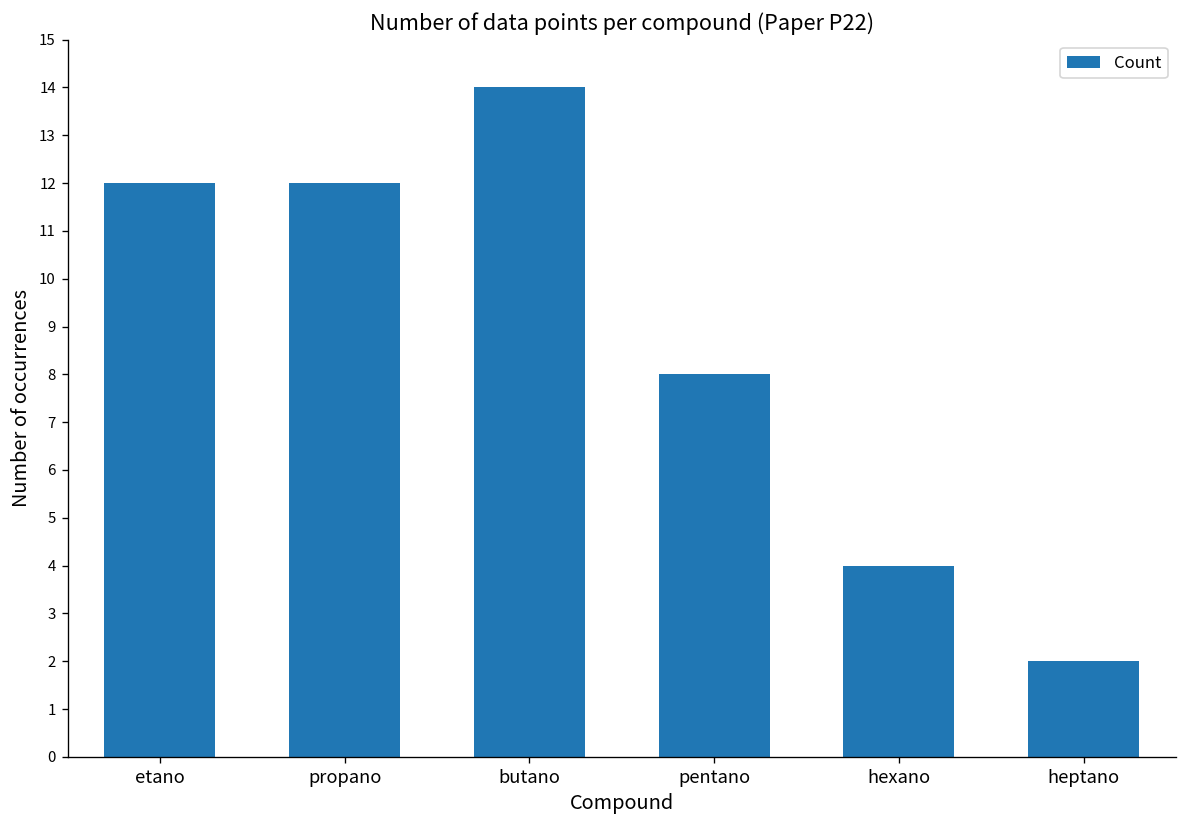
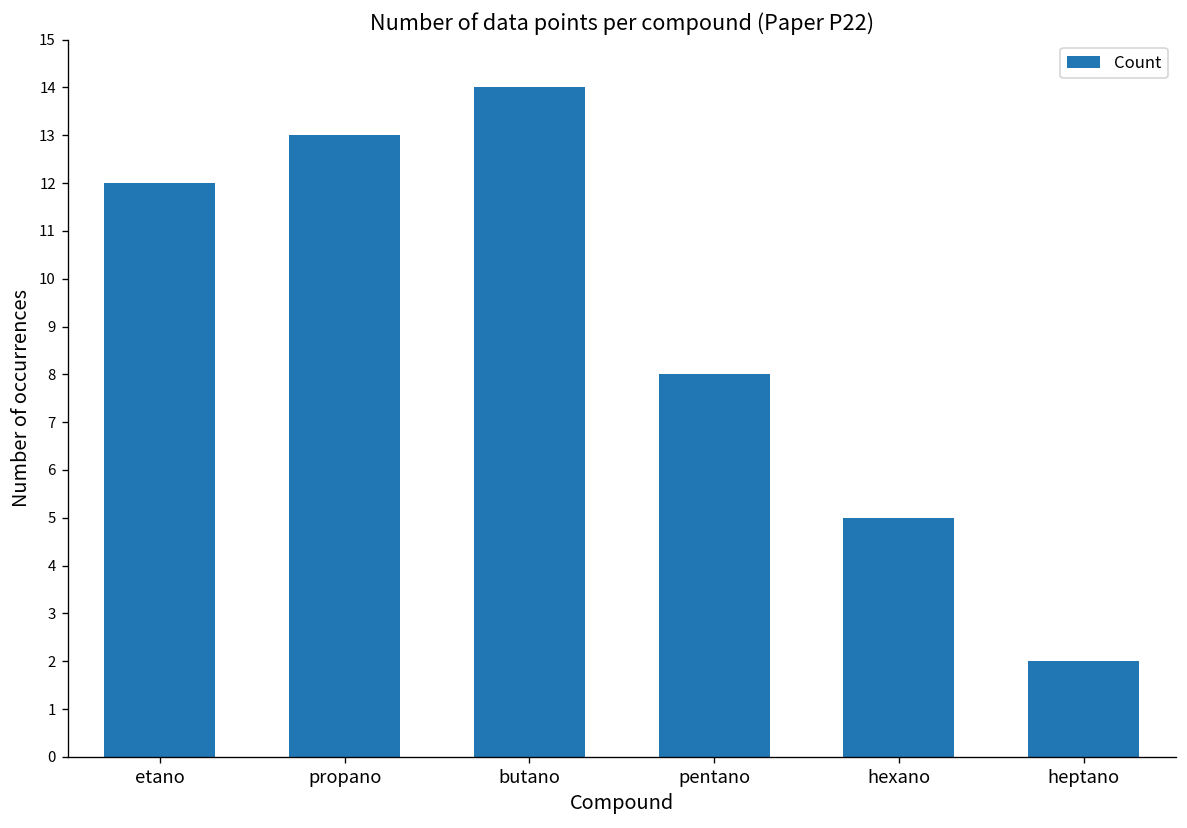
  {
    "etano": 12,
-   "propano": 12,
+   "propano": 13,
    "butano": 14,
    "pentano": 8,
-   "hexano": 4,
+   "hexano": 5,
    "heptano": 2
  }
